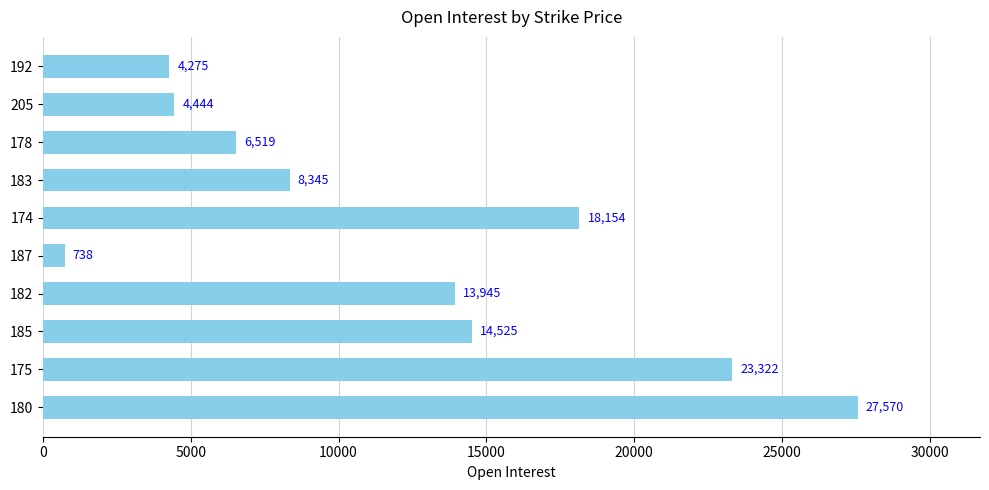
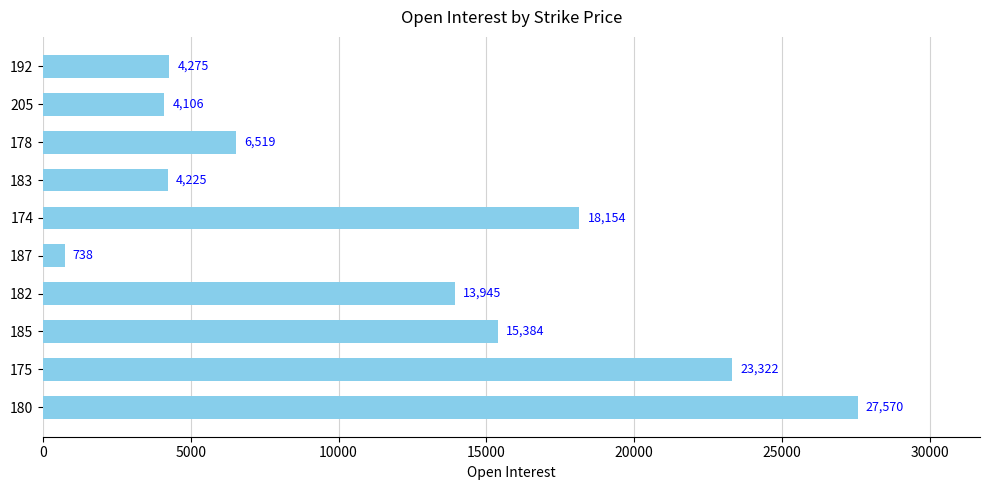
  {
    "192": "4,275",
-   "205": "4,444",
+   "205": "4,106",
    "178": "6,519",
-   "183": "8,345",
+   "183": "4,225",
    "174": "18,154",
    "187": "738",
    "182": "13,945",
-   "185": "14,525",
+   "185": "15,384",
    "175": "23,322",
    "180": "27,570"
  }
